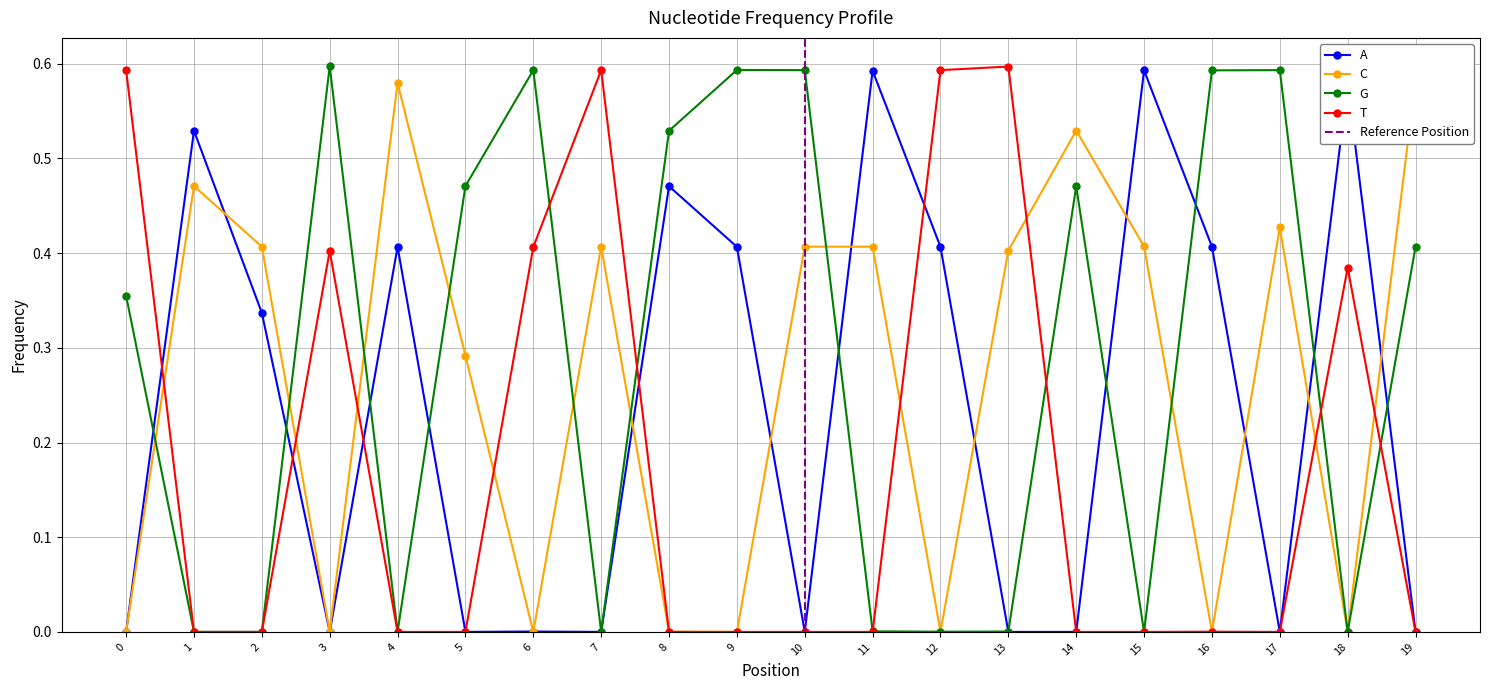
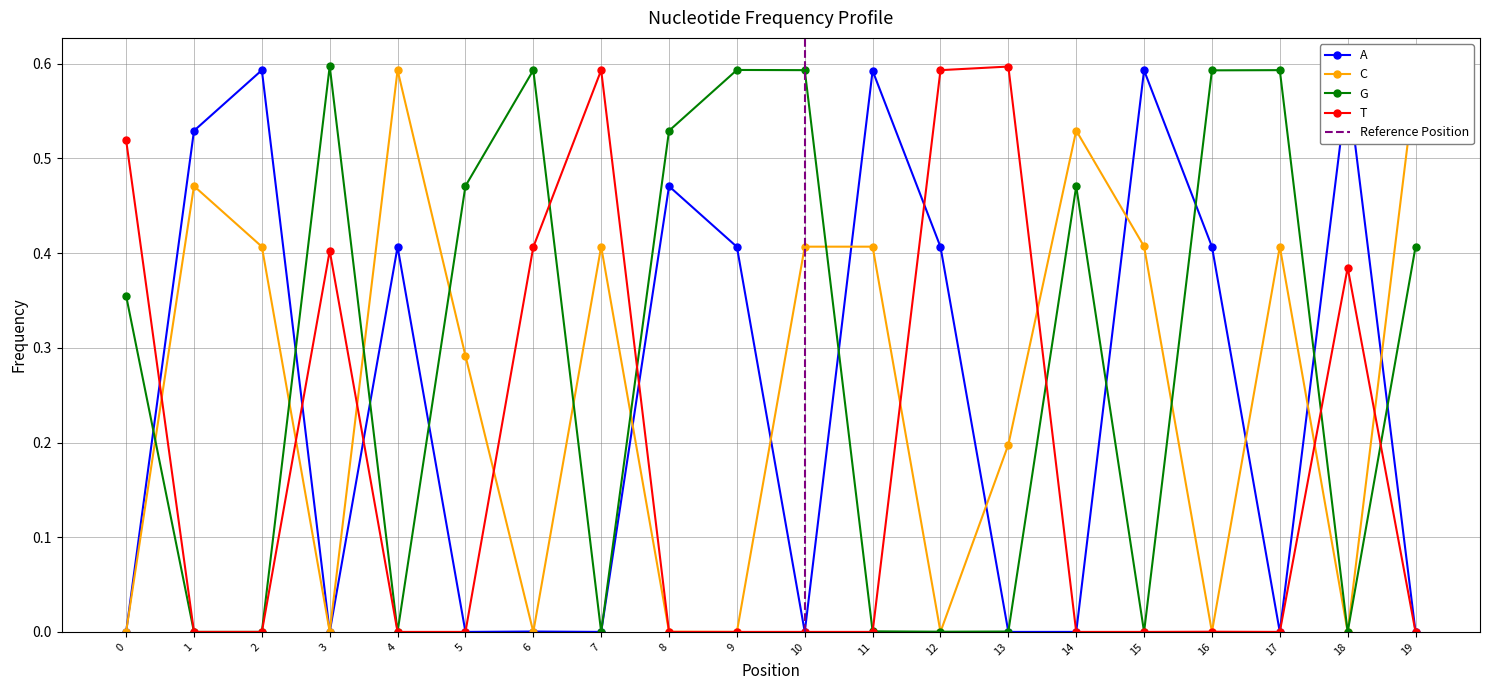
  {
    "A": {
      "1": 0.53,
-     "2": 0.34,
+     "2": 0.59,
      "4": 0.41,
      "8": 0.47,
      "9": 0.41,
      "11": 0.59,
      "12": 0.41,
      "15": 0.59,
      "16": 0.41
    },
    "C": {
      "1": 0.47,
      "2": 0.41,
-     "4": 0.58,
+     "4": 0.59,
      "5": 0.29,
      "7": 0.41,
      "10": 0.41,
      "11": 0.41,
-     "13": 0.40,
+     "13": 0.20,
      "14": 0.53,
      "15": 0.41,
-     "17": 0.43
+     "17": 0.41
    },
    "G": {
      "0": 0.35,
      "3": 0.60,
      "5": 0.47,
      "6": 0.59,
      "8": 0.53,
      "9": 0.59,
      "10": 0.59,
      "14": 0.47,
      "16": 0.59,
      "17": 0.59,
      "19": 0.41
    },
    "T": {
-     "0": 0.59,
+     "0": 0.52,
      "3": 0.40,
      "6": 0.41,
      "7": 0.59,
      "12": 0.59,
      "13": 0.60,
      "18": 0.38
    }
  }
